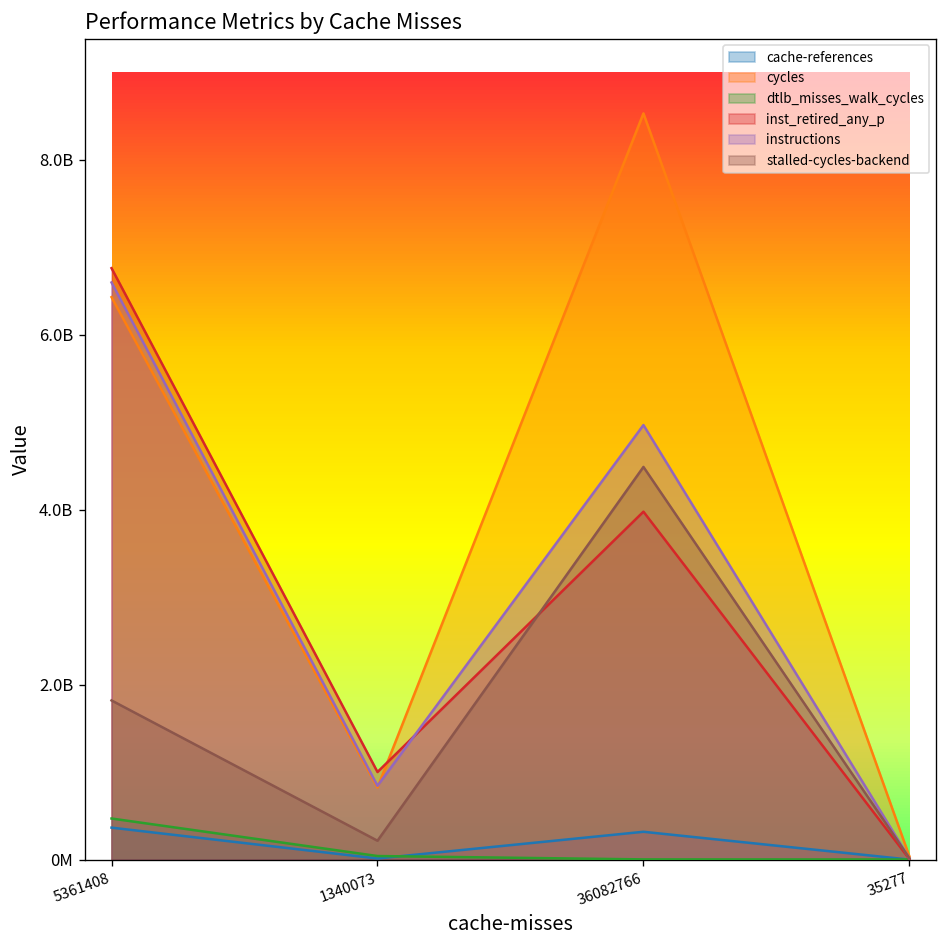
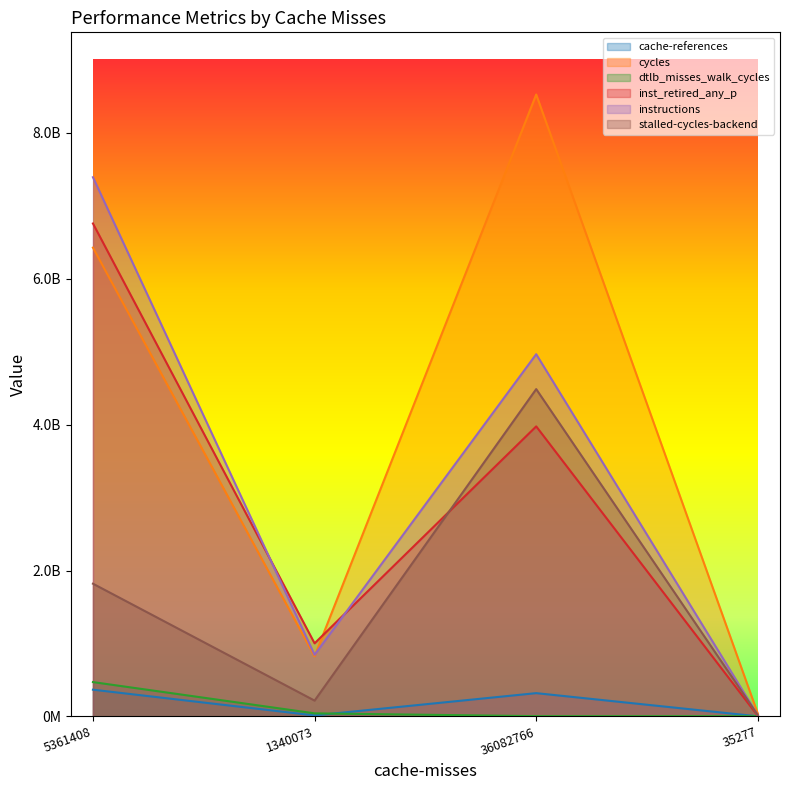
  {
    "cache-references": {
      "5361408": 400000000,
      "36082766": 300000000
    },
    "dtlb_misses_walk_cycles": {
      "5361408": 500000000,
      "36082766": 0
    },
    "instructions": {
-     "5361408": 6600000000,
+     "5361408": 7400000000,
      "36082766": 5000000000
    }
  }
